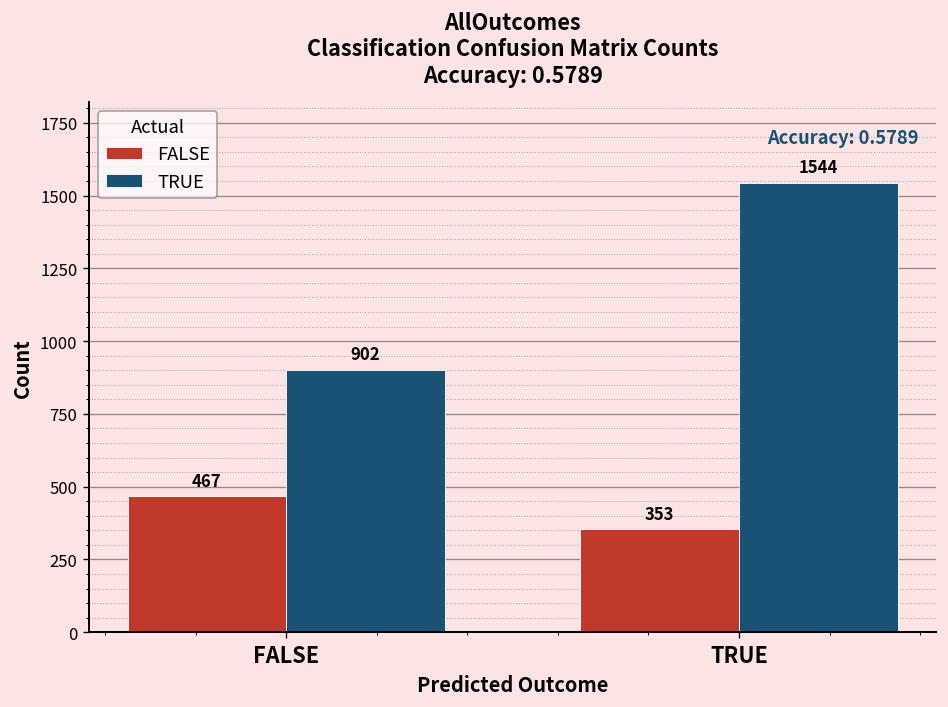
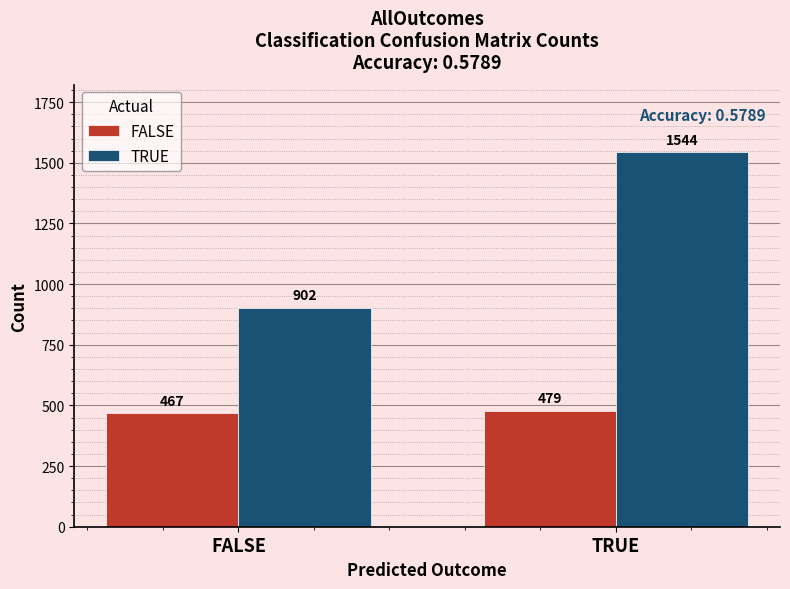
  {
    "FALSE": {
      "FALSE": 467,
-     "TRUE": 353
+     "TRUE": 479
    },
    "TRUE": {
      "FALSE": 902,
      "TRUE": 1544
    }
  }
